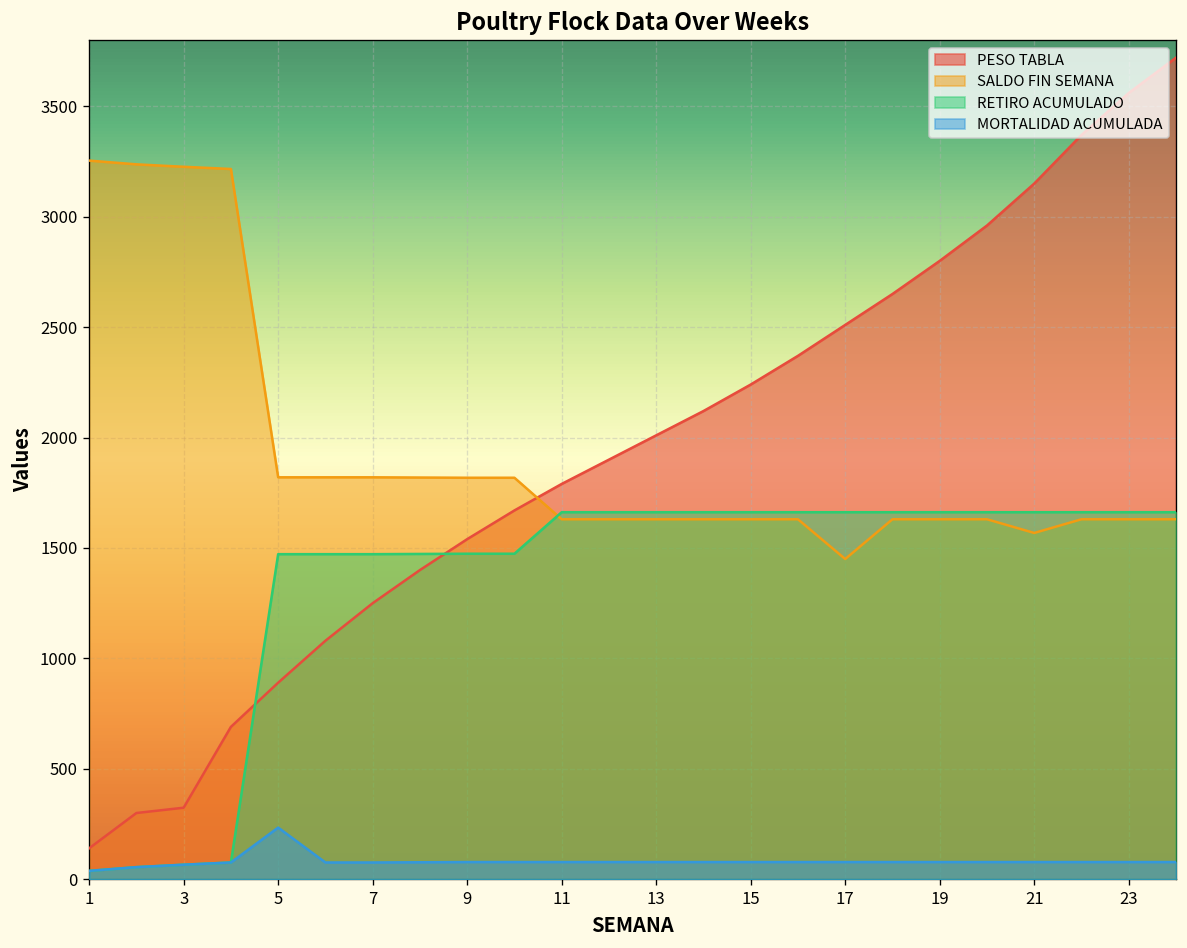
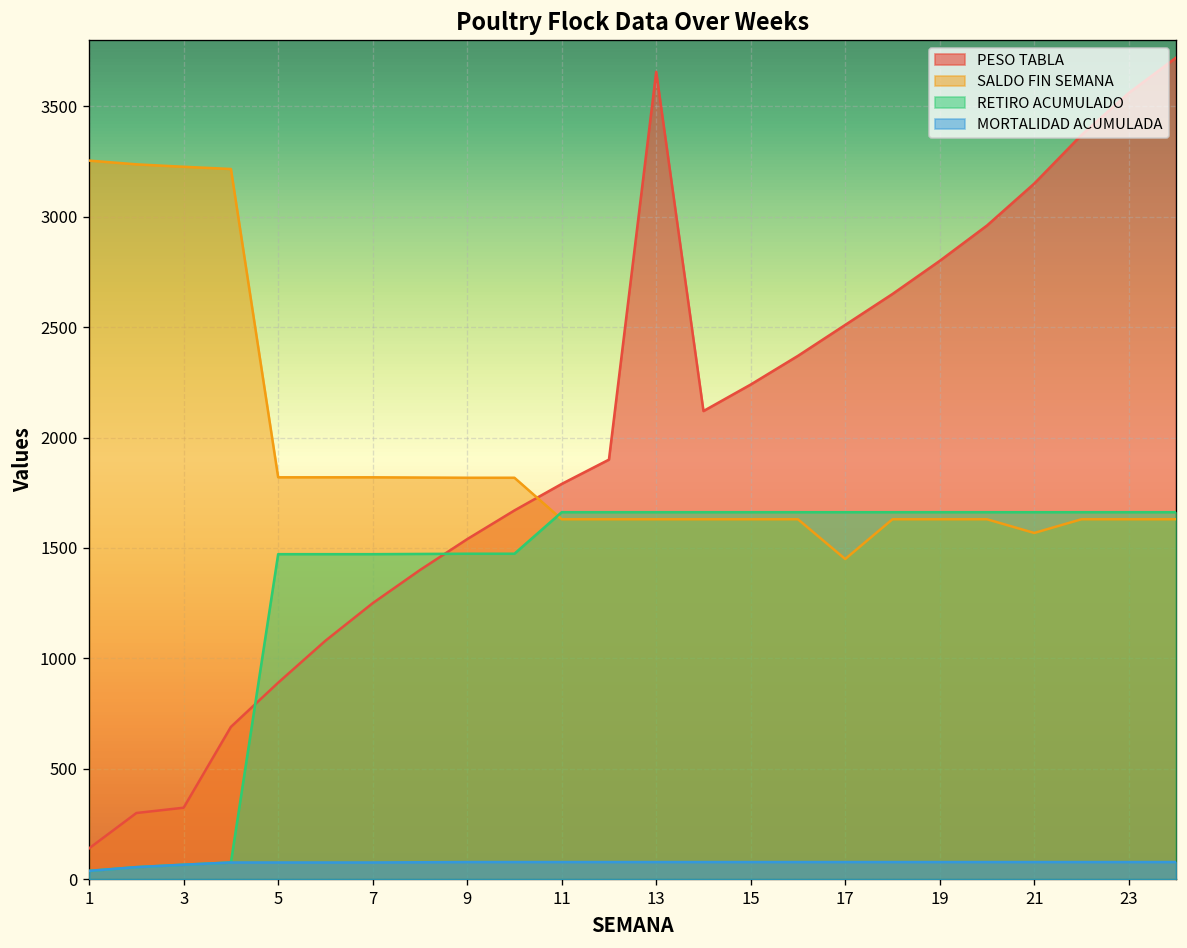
  {
    "PESO TABLA": {
      "1": 140,
      "3": 320,
      "5": 890,
      "7": 1250,
      "9": 1540,
      "11": 1790,
-     "13": 2010,
+     "13": 3660,
      "15": 2240,
      "17": 2510,
      "19": 2800,
      "21": 3150
    },
    "SALDO FIN SEMANA": {
      "1": 3250,
      "3": 3230,
      "5": 1820,
      "7": 1820,
      "9": 1820,
      "11": 1630,
      "13": 1630,
      "15": 1630,
      "17": 1450,
      "19": 1630,
      "21": 1570,
      "23": 1630
    },
    "RETIRO ACUMULADO": {
      "5": 1470,
      "7": 1470,
      "9": 1470,
      "11": 1660,
      "13": 1660,
      "15": 1660,
      "17": 1660,
      "19": 1660,
      "21": 1660,
      "23": 1660
    },
    "MORTALIDAD ACUMULADA": {
-     "5": 230,
+     "5": 80,
      "7": 80,
      "9": 80,
      "11": 80,
      "13": 80,
      "15": 80,
      "17": 80,
      "19": 80,
      "21": 80,
      "23": 80
    }
  }
